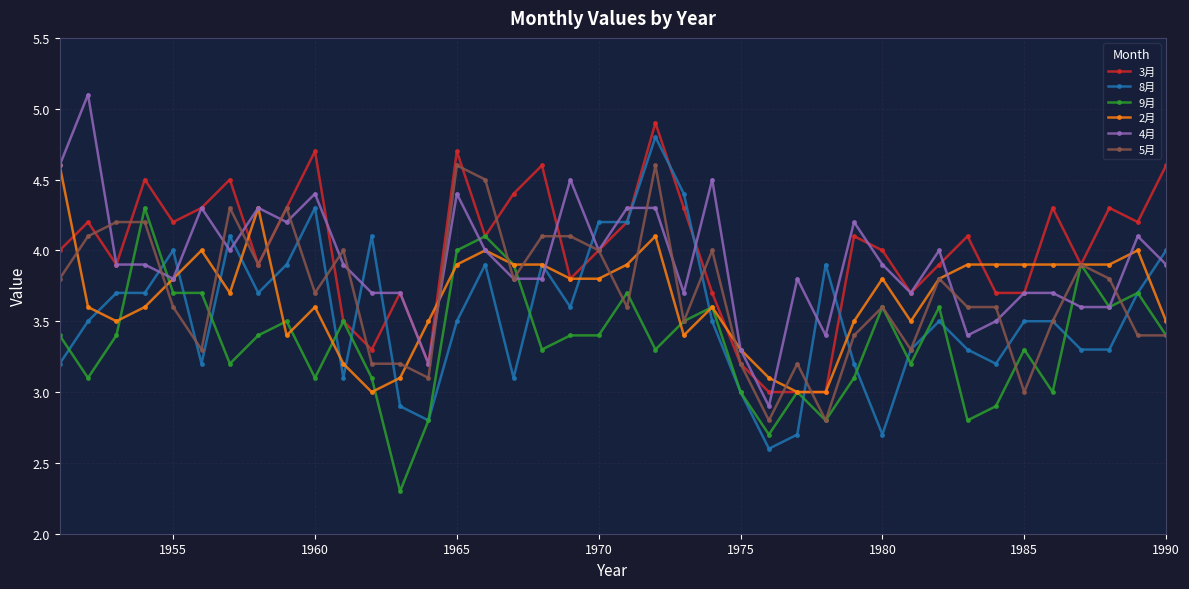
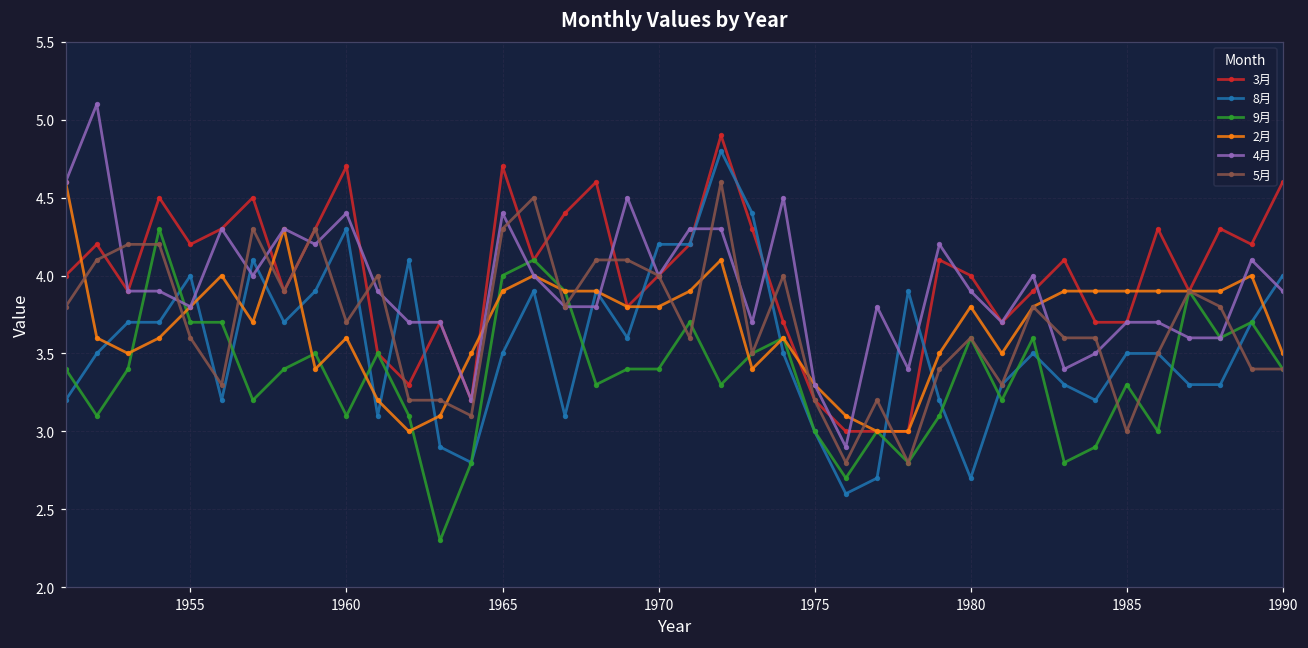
  {
    "3月": {
      "1955": 4.2,
      "1960": 4.7,
      "1965": 4.7,
      "1980": 4.0,
      "1990": 4.6
    },
    "8月": {
      "1955": 4.0,
      "1960": 4.3,
      "1965": 3.5,
      "1970": 4.2,
      "1980": 2.7,
      "1985": 3.5,
      "1990": 4.0
    },
    "9月": {
      "1955": 3.7,
      "1960": 3.1,
      "1965": 4.0,
      "1970": 3.4,
      "1985": 3.3
    },
    "2月": {
      "1960": 3.6,
      "1965": 3.9,
      "1970": 3.8,
      "1980": 3.8,
      "1985": 3.9,
      "1990": 3.5
    },
    "4月": {
      "1960": 4.4,
      "1965": 4.4,
      "1980": 3.9,
      "1990": 3.9
    },
    "5月": {
      "1955": 3.6,
      "1960": 3.7,
-     "1965": 4.6,
+     "1965": 4.3,
      "1985": 3.0
    }
  }
